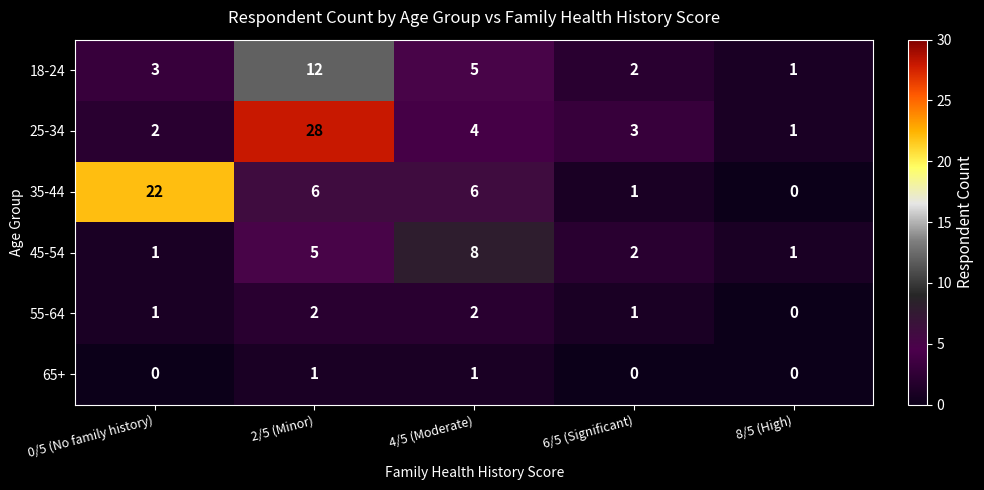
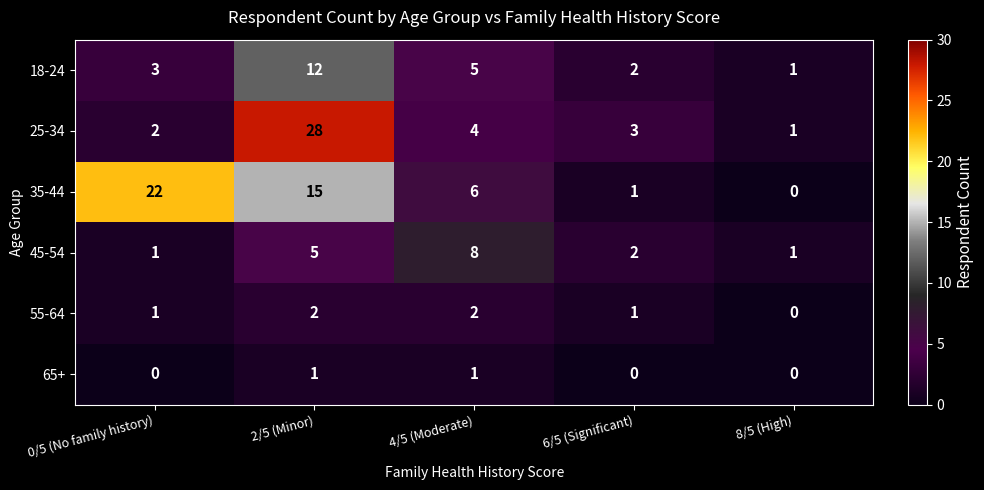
  {
    "18-24": {
      "0/5 (No family history)": 3,
      "2/5 (Minor)": 12,
      "4/5 (Moderate)": 5,
      "6/5 (Significant)": 2,
      "8/5 (High)": 1
    },
    "25-34": {
      "0/5 (No family history)": 2,
      "2/5 (Minor)": 28,
      "4/5 (Moderate)": 4,
      "6/5 (Significant)": 3,
      "8/5 (High)": 1
    },
    "35-44": {
      "0/5 (No family history)": 22,
-     "2/5 (Minor)": 6,
+     "2/5 (Minor)": 15,
      "4/5 (Moderate)": 6,
      "6/5 (Significant)": 1,
      "8/5 (High)": 0
    },
    "45-54": {
      "0/5 (No family history)": 1,
      "2/5 (Minor)": 5,
      "4/5 (Moderate)": 8,
      "6/5 (Significant)": 2,
      "8/5 (High)": 1
    },
    "55-64": {
      "0/5 (No family history)": 1,
      "2/5 (Minor)": 2,
      "4/5 (Moderate)": 2,
      "6/5 (Significant)": 1,
      "8/5 (High)": 0
    },
    "65+": {
      "0/5 (No family history)": 0,
      "2/5 (Minor)": 1,
      "4/5 (Moderate)": 1,
      "6/5 (Significant)": 0,
      "8/5 (High)": 0
    }
  }
